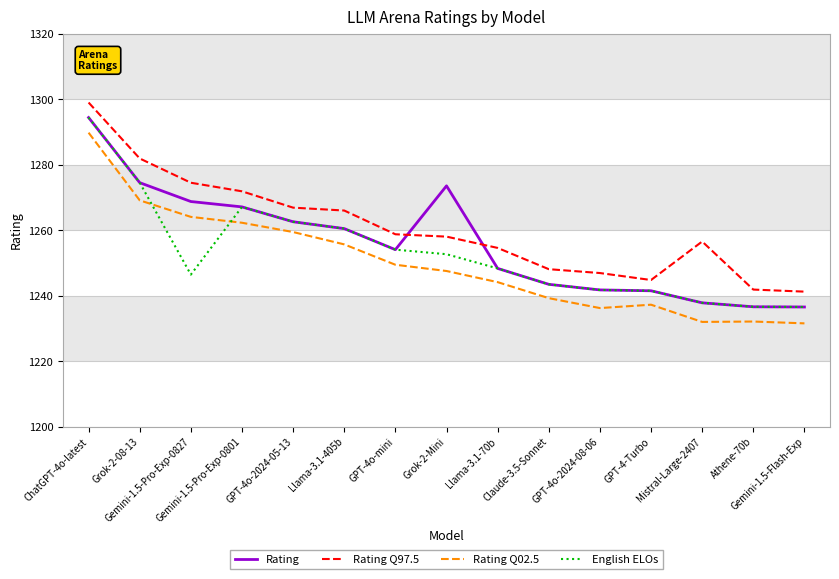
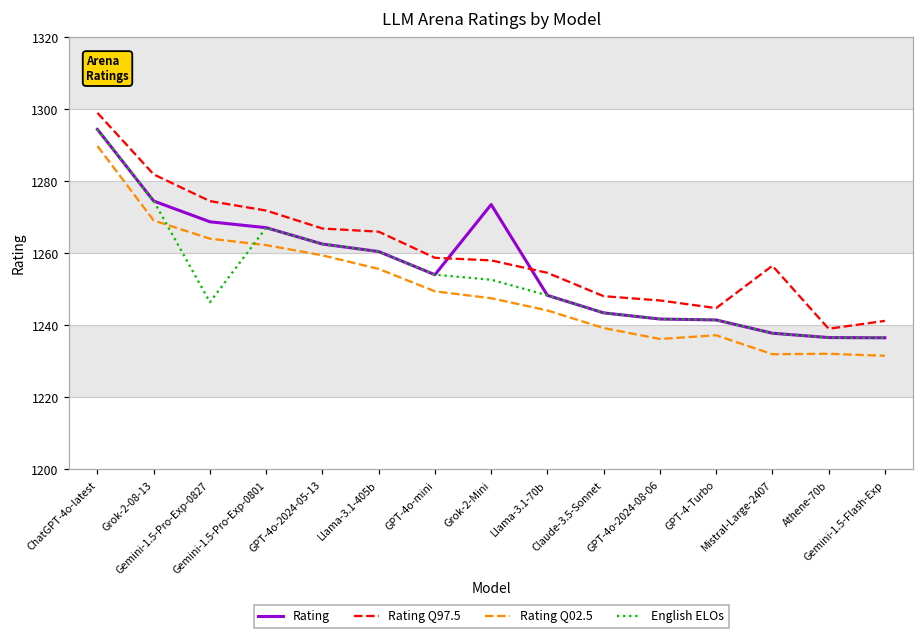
  {
    "Rating": {
      "Gemini-1.5-Pro-Exp-0827": 1269,
      "Grok-2-Mini": 1274
    },
    "Rating Q97.5": {
      "ChatGPT-4o-latest": 1299,
      "Grok-2-08-13": 1282,
      "Gemini-1.5-Pro-Exp-0827": 1275,
      "Gemini-1.5-Pro-Exp-0801": 1272,
      "GPT-4o-2024-05-13": 1267,
      "Llama-3.1-405b": 1266,
      "GPT-4o-mini": 1259,
      "Grok-2-Mini": 1258,
      "Llama-3.1-70b": 1255,
      "Claude-3.5-Sonnet": 1248,
      "GPT-4o-2024-08-06": 1247,
      "GPT-4-Turbo": 1245,
      "Mistral-Large-2407": 1257,
-     "Athene-70b": 1242,
+     "Athene-70b": 1239,
      "Gemini-1.5-Flash-Exp": 1241
    },
    "Rating Q02.5": {
      "ChatGPT-4o-latest": 1290,
      "Grok-2-08-13": 1269,
      "Gemini-1.5-Pro-Exp-0827": 1264,
      "Gemini-1.5-Pro-Exp-0801": 1262,
      "GPT-4o-2024-05-13": 1259,
      "Llama-3.1-405b": 1256,
      "GPT-4o-mini": 1249,
      "Grok-2-Mini": 1248,
      "Llama-3.1-70b": 1244,
      "Claude-3.5-Sonnet": 1239,
      "GPT-4o-2024-08-06": 1236,
      "GPT-4-Turbo": 1237,
      "Mistral-Large-2407": 1232,
      "Athene-70b": 1232,
      "Gemini-1.5-Flash-Exp": 1232
    },
    "English ELOs": {
      "Gemini-1.5-Pro-Exp-0827": 1246,
      "Grok-2-Mini": 1253
    }
  }
